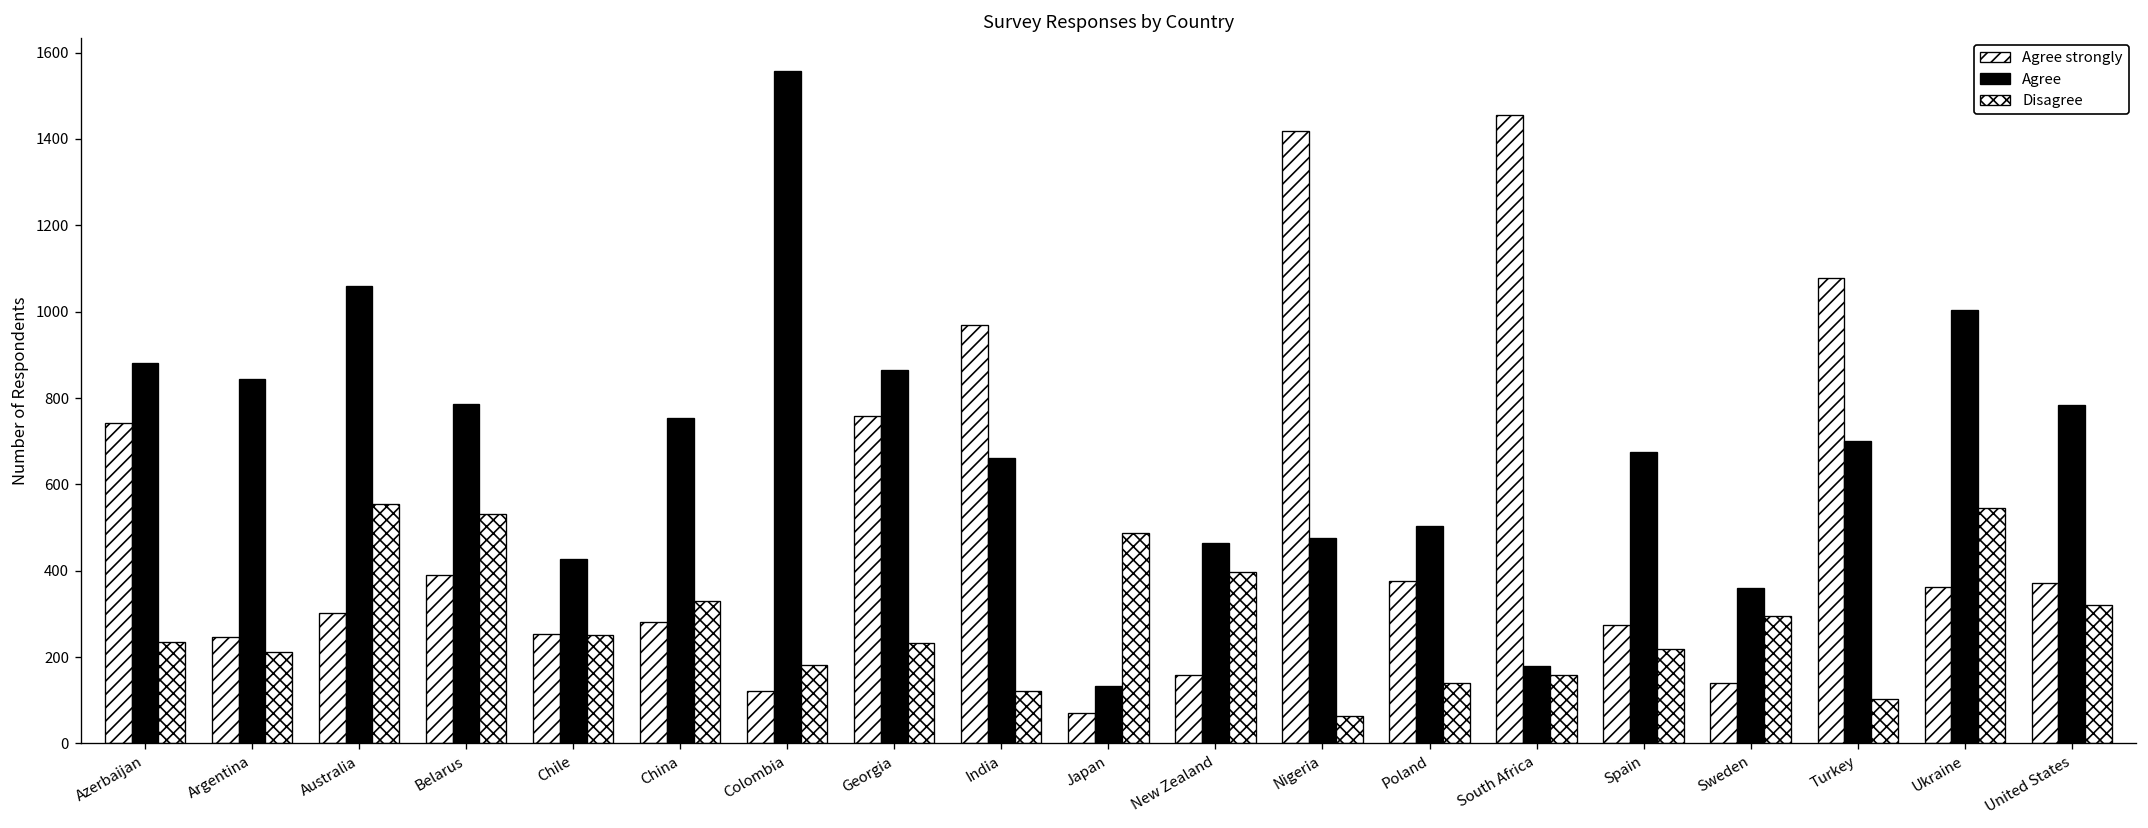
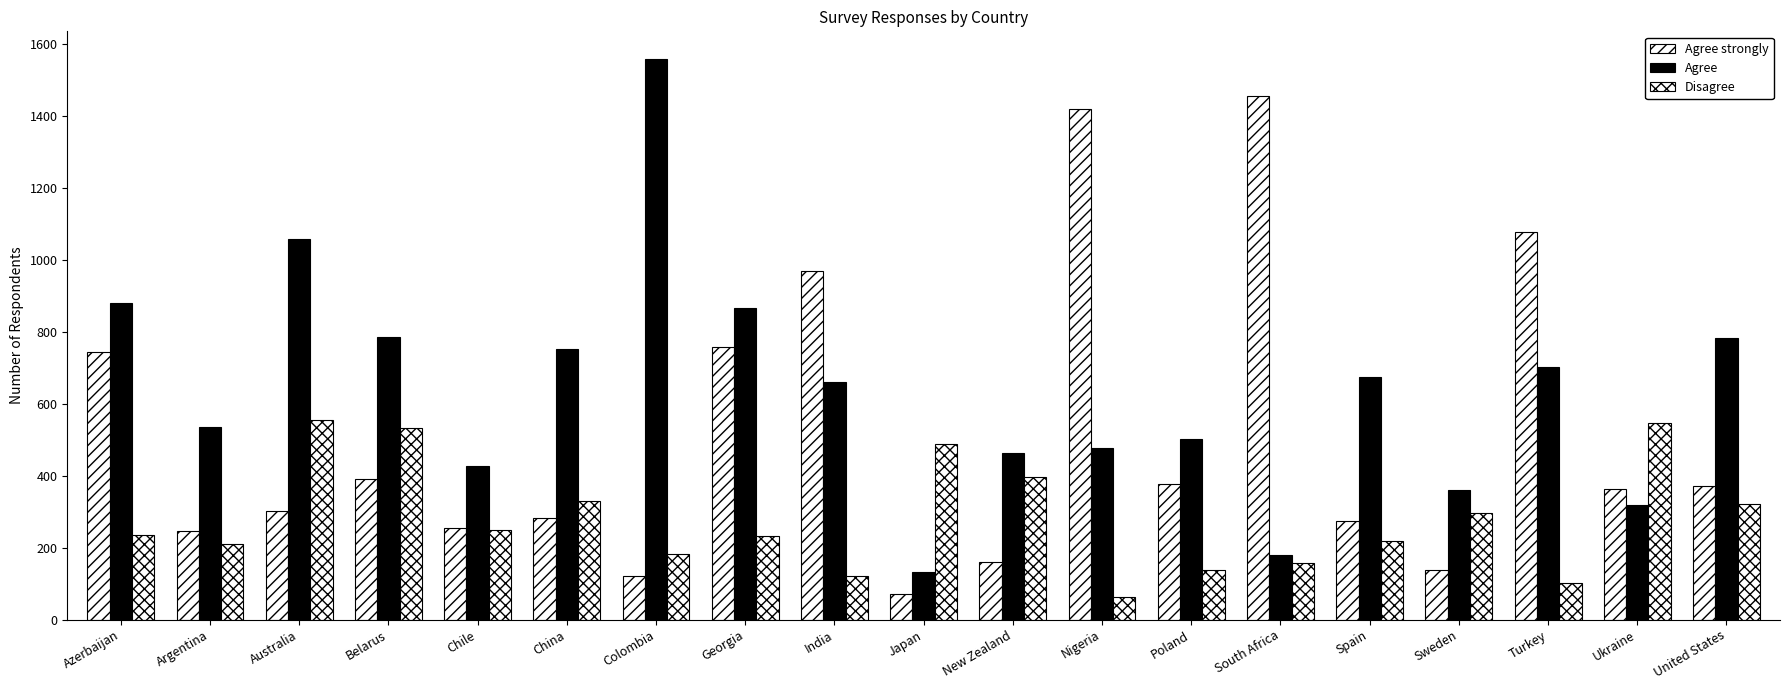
  {
    "Agree": {
      "Azerbaijan": 880,
-     "Argentina": 850,
+     "Argentina": 540,
      "Australia": 1060,
      "Belarus": 790,
      "Chile": 430,
      "China": 750,
      "Colombia": 1560,
      "Georgia": 870,
      "India": 660,
      "Japan": 130,
      "New Zealand": 460,
      "Nigeria": 480,
      "Poland": 500,
      "South Africa": 180,
      "Spain": 680,
      "Sweden": 360,
      "Turkey": 700,
-     "Ukraine": 1000,
+     "Ukraine": 320,
      "United States": 780
    }
  }
